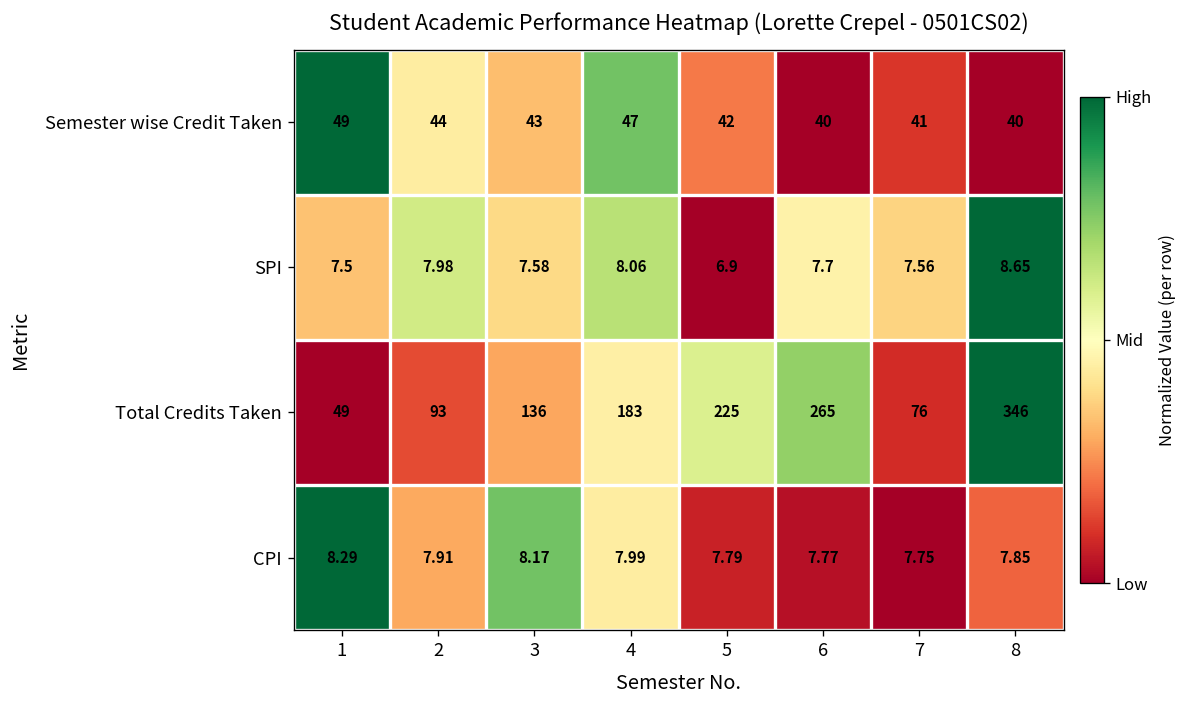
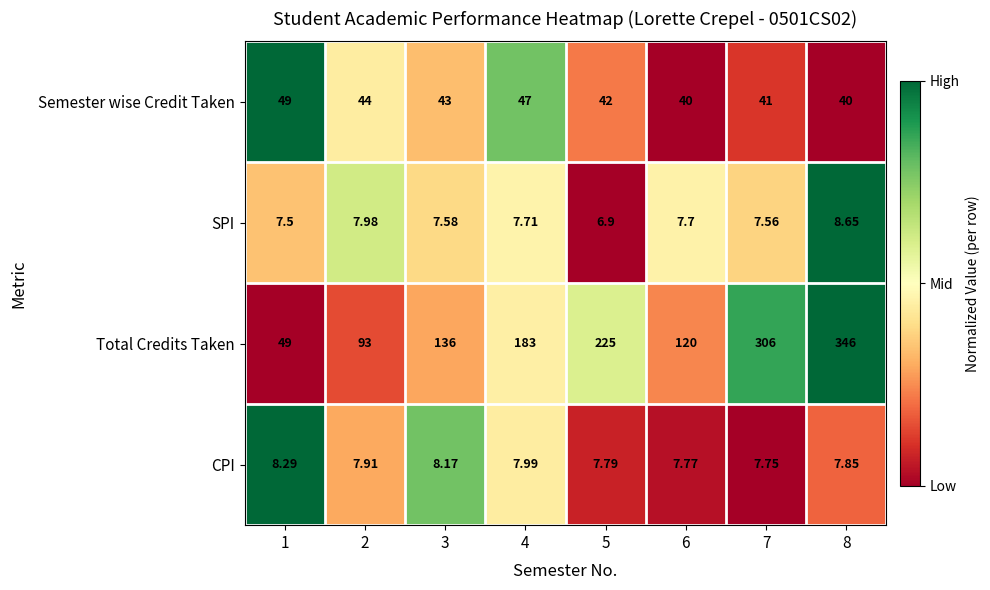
  {
    "Semester wise Credit Taken": {
      "1": 49,
      "2": 44,
      "3": 43,
      "4": 47,
      "5": 42,
      "6": 40,
      "7": 41,
      "8": 40
    },
    "SPI": {
      "1": 7.5,
      "2": 7.98,
      "3": 7.58,
-     "4": 8.06,
+     "4": 7.71,
      "5": 6.9,
      "6": 7.7,
      "7": 7.56,
      "8": 8.65
    },
    "Total Credits Taken": {
      "1": 49,
      "2": 93,
      "3": 136,
      "4": 183,
      "5": 225,
-     "6": 265,
-     "7": 76,
+     "6": 120,
+     "7": 306,
      "8": 346
    },
    "CPI": {
      "1": 8.29,
      "2": 7.91,
      "3": 8.17,
      "4": 7.99,
      "5": 7.79,
      "6": 7.77,
      "7": 7.75,
      "8": 7.85
    }
  }
